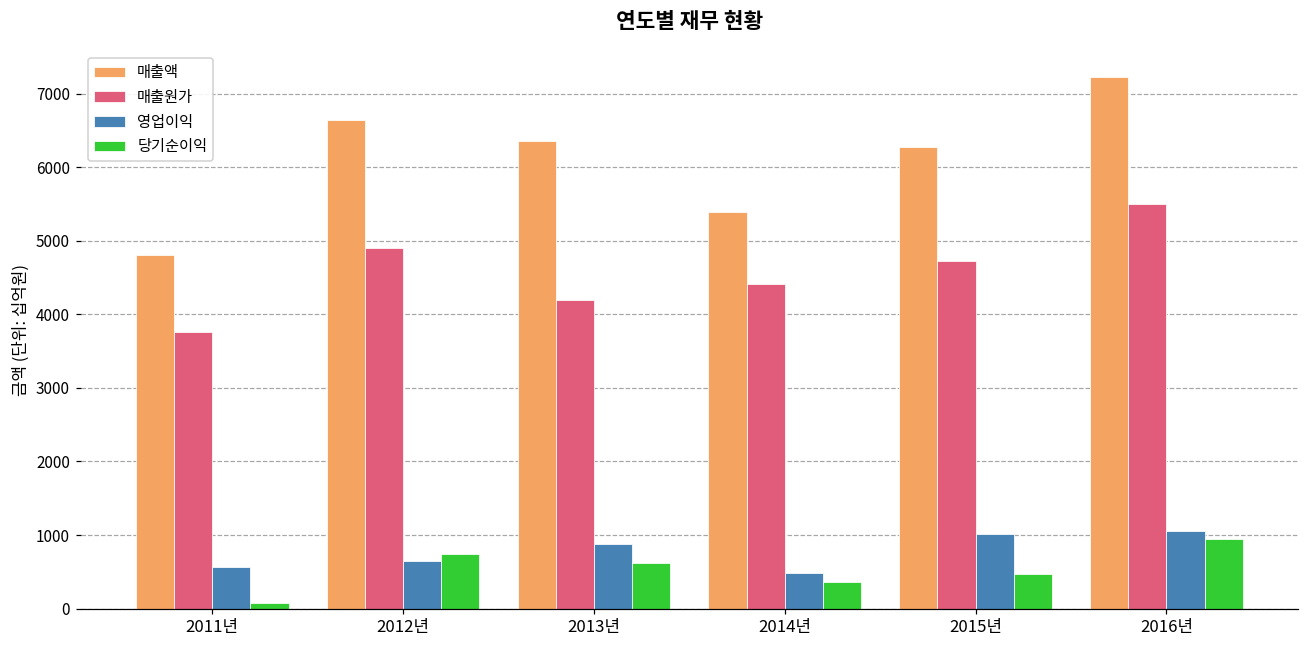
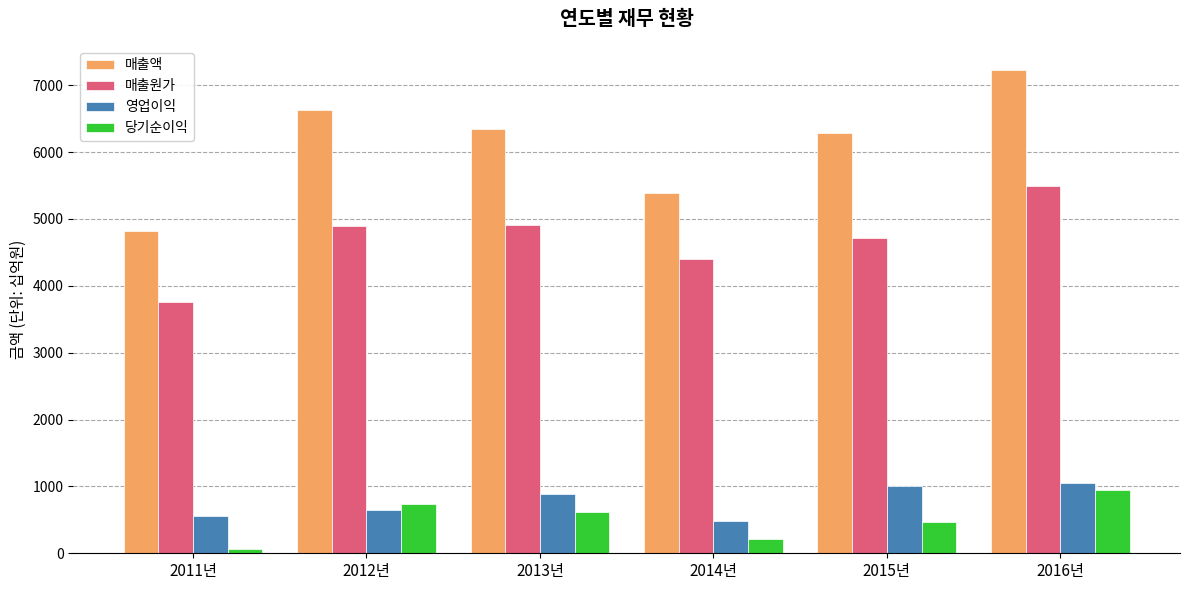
  {
    "매출액": {
      "2011년": 4800,
      "2012년": 6600,
      "2013년": 6400,
      "2014년": 5400,
      "2015년": 6300,
      "2016년": 7200
    },
    "매출원가": {
      "2011년": 3800,
      "2012년": 4900,
-     "2013년": 4200,
+     "2013년": 4900,
      "2014년": 4400,
      "2015년": 4700,
      "2016년": 5500
    },
    "영업이익": {
      "2011년": 600,
      "2012년": 700,
      "2013년": 900,
      "2014년": 500,
      "2015년": 1000,
      "2016년": 1100
    },
    "당기순이익": {
      "2011년": 100,
      "2012년": 700,
      "2013년": 600,
-     "2014년": 400,
+     "2014년": 200,
      "2015년": 500,
      "2016년": 900
    }
  }
